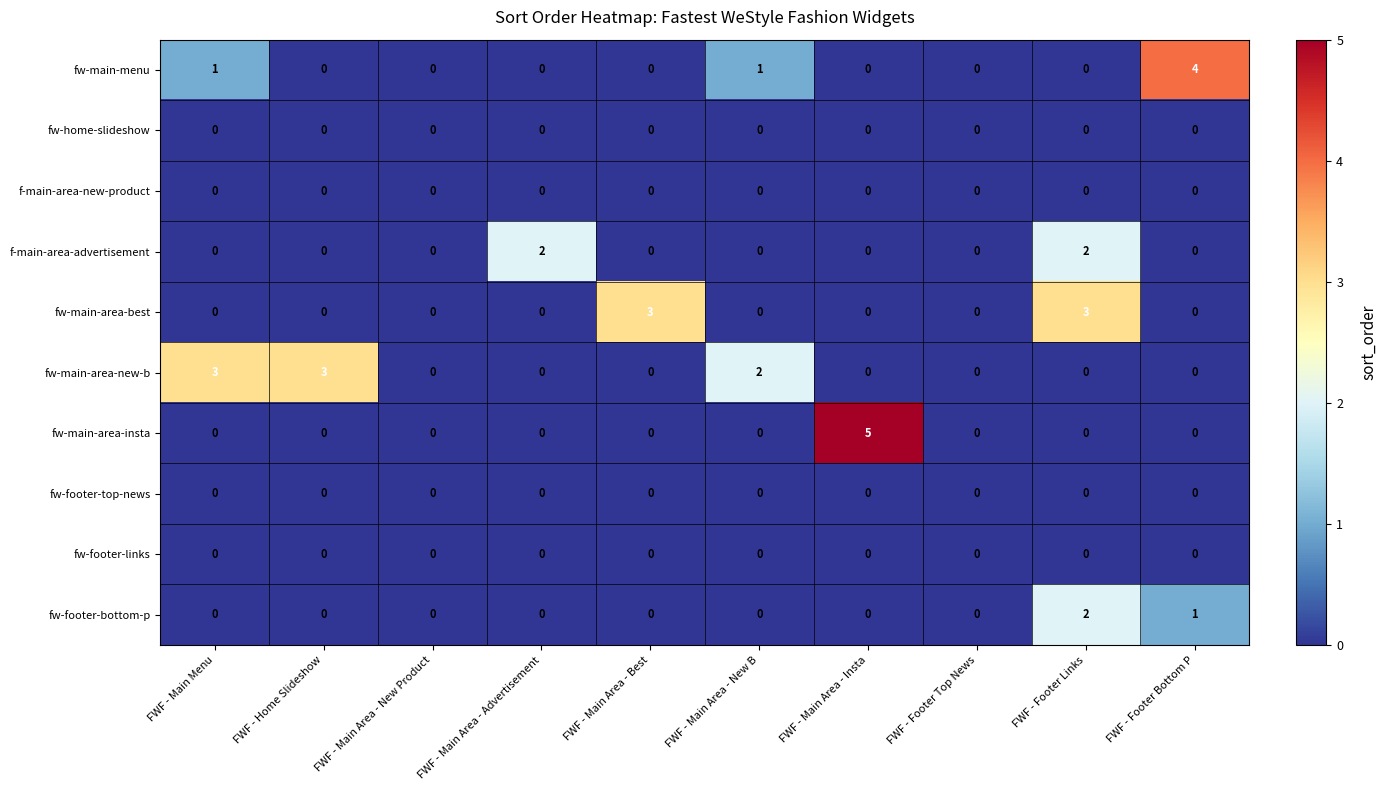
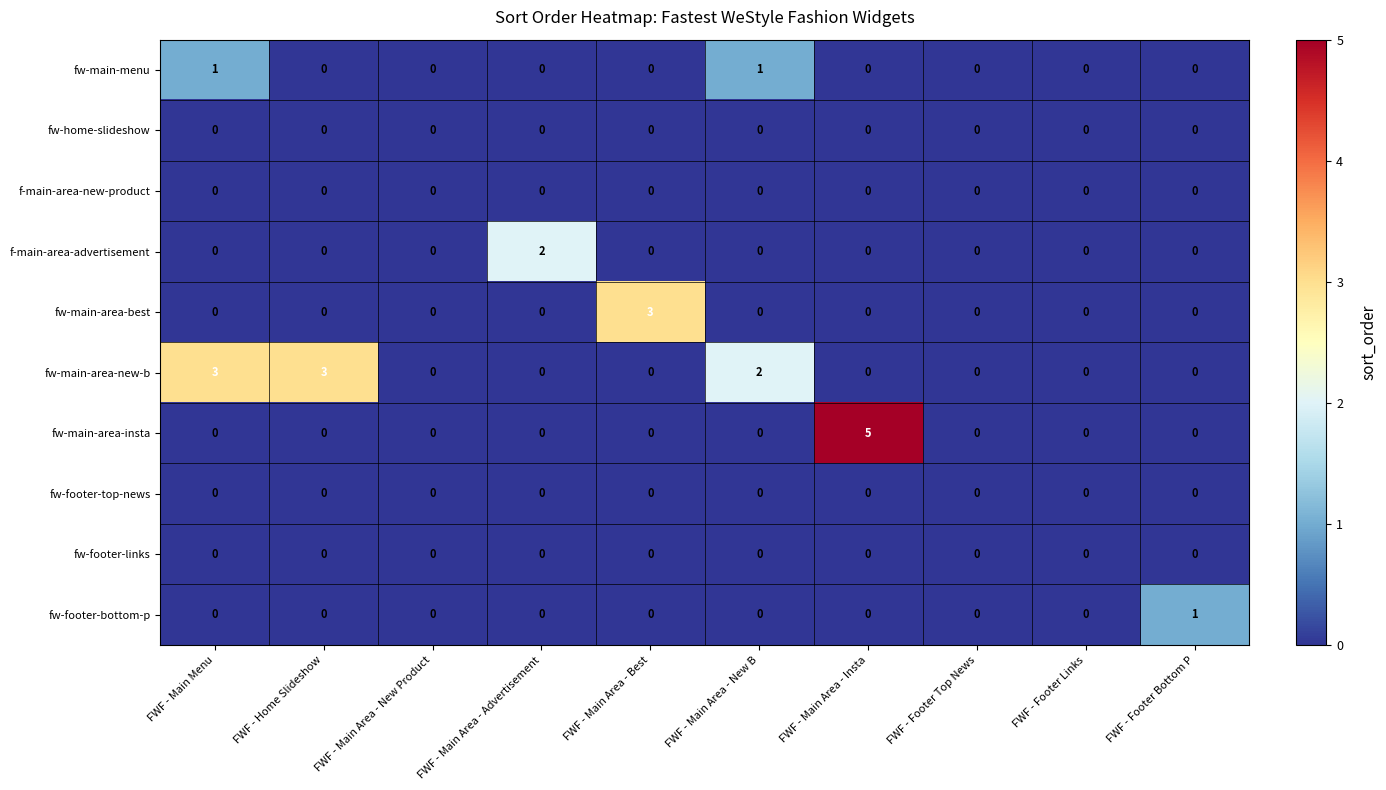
  {
    "fw-main-menu": {
      "FWF - Main Menu": 1,
      "FWF - Home Slideshow": 0,
      "FWF - Main Area - New Product": 0,
      "FWF - Main Area - Advertisement": 0,
      "FWF - Main Area - Best": 0,
      "FWF - Main Area - New B": 1,
      "FWF - Main Area - Insta": 0,
      "FWF - Footer Top News": 0,
      "FWF - Footer Links": 0,
-     "FWF - Footer Bottom P": 4
+     "FWF - Footer Bottom P": 0
    },
    "fw-home-slideshow": {
      "FWF - Main Menu": 0,
      "FWF - Home Slideshow": 0,
      "FWF - Main Area - New Product": 0,
      "FWF - Main Area - Advertisement": 0,
      "FWF - Main Area - Best": 0,
      "FWF - Main Area - New B": 0,
      "FWF - Main Area - Insta": 0,
      "FWF - Footer Top News": 0,
      "FWF - Footer Links": 0,
      "FWF - Footer Bottom P": 0
    },
    "f-main-area-new-product": {
      "FWF - Main Menu": 0,
      "FWF - Home Slideshow": 0,
      "FWF - Main Area - New Product": 0,
      "FWF - Main Area - Advertisement": 0,
      "FWF - Main Area - Best": 0,
      "FWF - Main Area - New B": 0,
      "FWF - Main Area - Insta": 0,
      "FWF - Footer Top News": 0,
      "FWF - Footer Links": 0,
      "FWF - Footer Bottom P": 0
    },
    "f-main-area-advertisement": {
      "FWF - Main Menu": 0,
      "FWF - Home Slideshow": 0,
      "FWF - Main Area - New Product": 0,
      "FWF - Main Area - Advertisement": 2,
      "FWF - Main Area - Best": 0,
      "FWF - Main Area - New B": 0,
      "FWF - Main Area - Insta": 0,
      "FWF - Footer Top News": 0,
-     "FWF - Footer Links": 2,
+     "FWF - Footer Links": 0,
      "FWF - Footer Bottom P": 0
    },
    "fw-main-area-best": {
      "FWF - Main Menu": 0,
      "FWF - Home Slideshow": 0,
      "FWF - Main Area - New Product": 0,
      "FWF - Main Area - Advertisement": 0,
      "FWF - Main Area - Best": 3,
      "FWF - Main Area - New B": 0,
      "FWF - Main Area - Insta": 0,
      "FWF - Footer Top News": 0,
-     "FWF - Footer Links": 3,
+     "FWF - Footer Links": 0,
      "FWF - Footer Bottom P": 0
    },
    "fw-main-area-new-b": {
      "FWF - Main Menu": 3,
      "FWF - Home Slideshow": 3,
      "FWF - Main Area - New Product": 0,
      "FWF - Main Area - Advertisement": 0,
      "FWF - Main Area - Best": 0,
      "FWF - Main Area - New B": 2,
      "FWF - Main Area - Insta": 0,
      "FWF - Footer Top News": 0,
      "FWF - Footer Links": 0,
      "FWF - Footer Bottom P": 0
    },
    "fw-main-area-insta": {
      "FWF - Main Menu": 0,
      "FWF - Home Slideshow": 0,
      "FWF - Main Area - New Product": 0,
      "FWF - Main Area - Advertisement": 0,
      "FWF - Main Area - Best": 0,
      "FWF - Main Area - New B": 0,
      "FWF - Main Area - Insta": 5,
      "FWF - Footer Top News": 0,
      "FWF - Footer Links": 0,
      "FWF - Footer Bottom P": 0
    },
    "fw-footer-top-news": {
      "FWF - Main Menu": 0,
      "FWF - Home Slideshow": 0,
      "FWF - Main Area - New Product": 0,
      "FWF - Main Area - Advertisement": 0,
      "FWF - Main Area - Best": 0,
      "FWF - Main Area - New B": 0,
      "FWF - Main Area - Insta": 0,
      "FWF - Footer Top News": 0,
      "FWF - Footer Links": 0,
      "FWF - Footer Bottom P": 0
    },
    "fw-footer-links": {
      "FWF - Main Menu": 0,
      "FWF - Home Slideshow": 0,
      "FWF - Main Area - New Product": 0,
      "FWF - Main Area - Advertisement": 0,
      "FWF - Main Area - Best": 0,
      "FWF - Main Area - New B": 0,
      "FWF - Main Area - Insta": 0,
      "FWF - Footer Top News": 0,
      "FWF - Footer Links": 0,
      "FWF - Footer Bottom P": 0
    },
    "fw-footer-bottom-p": {
      "FWF - Main Menu": 0,
      "FWF - Home Slideshow": 0,
      "FWF - Main Area - New Product": 0,
      "FWF - Main Area - Advertisement": 0,
      "FWF - Main Area - Best": 0,
      "FWF - Main Area - New B": 0,
      "FWF - Main Area - Insta": 0,
      "FWF - Footer Top News": 0,
-     "FWF - Footer Links": 2,
+     "FWF - Footer Links": 0,
      "FWF - Footer Bottom P": 1
    }
  }
